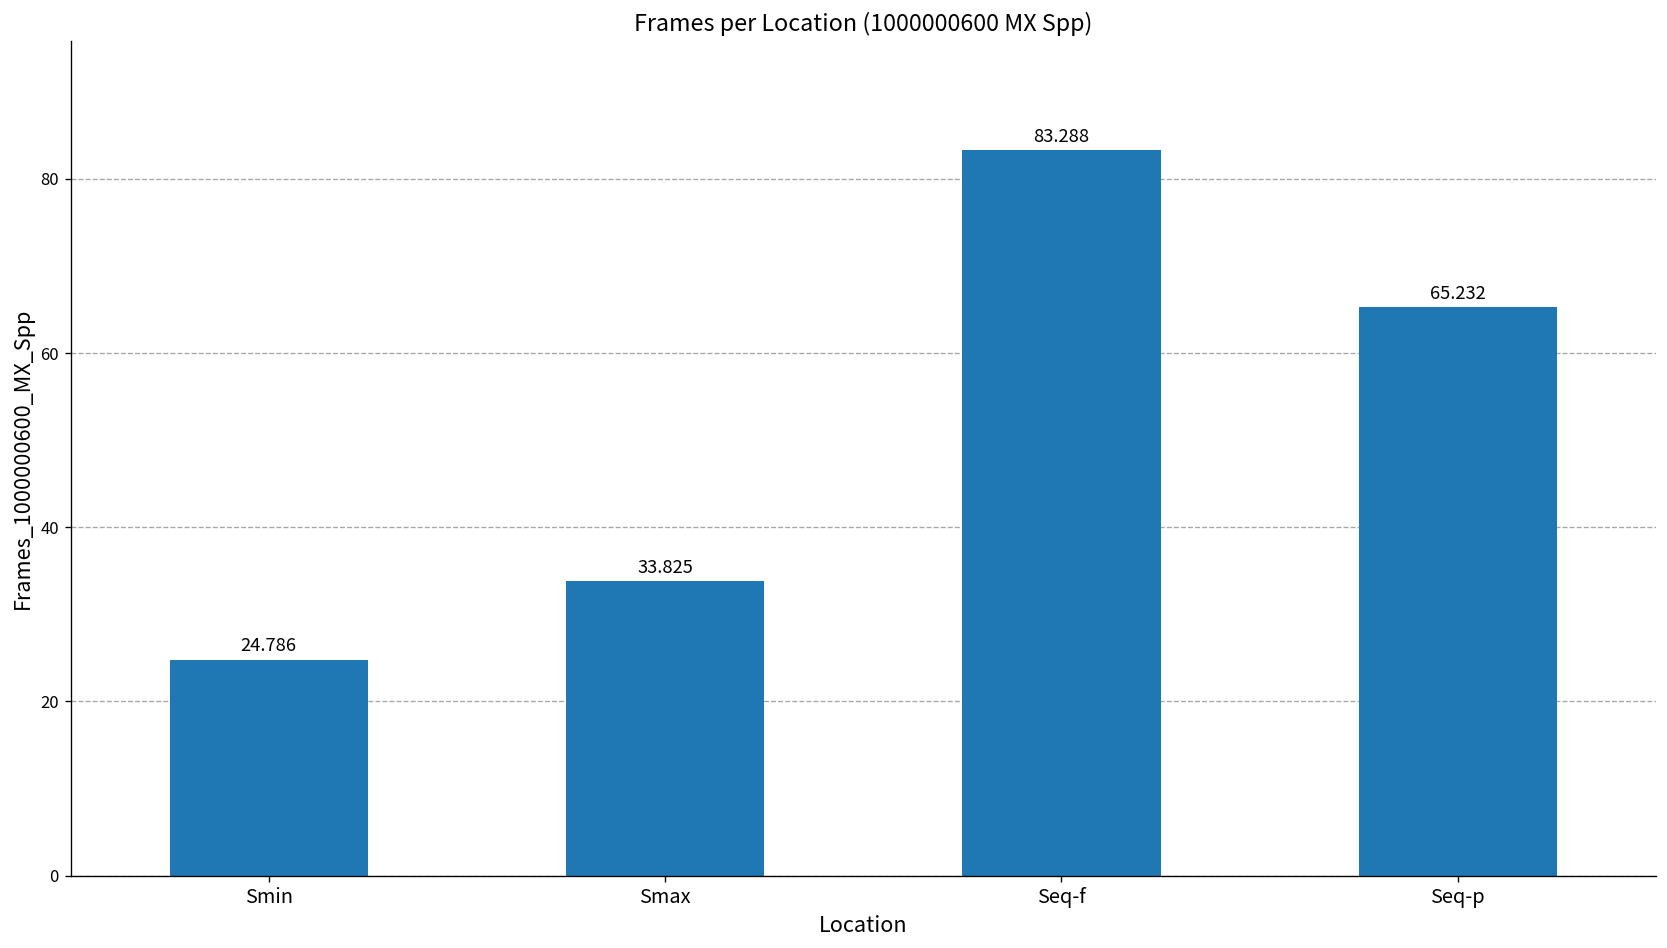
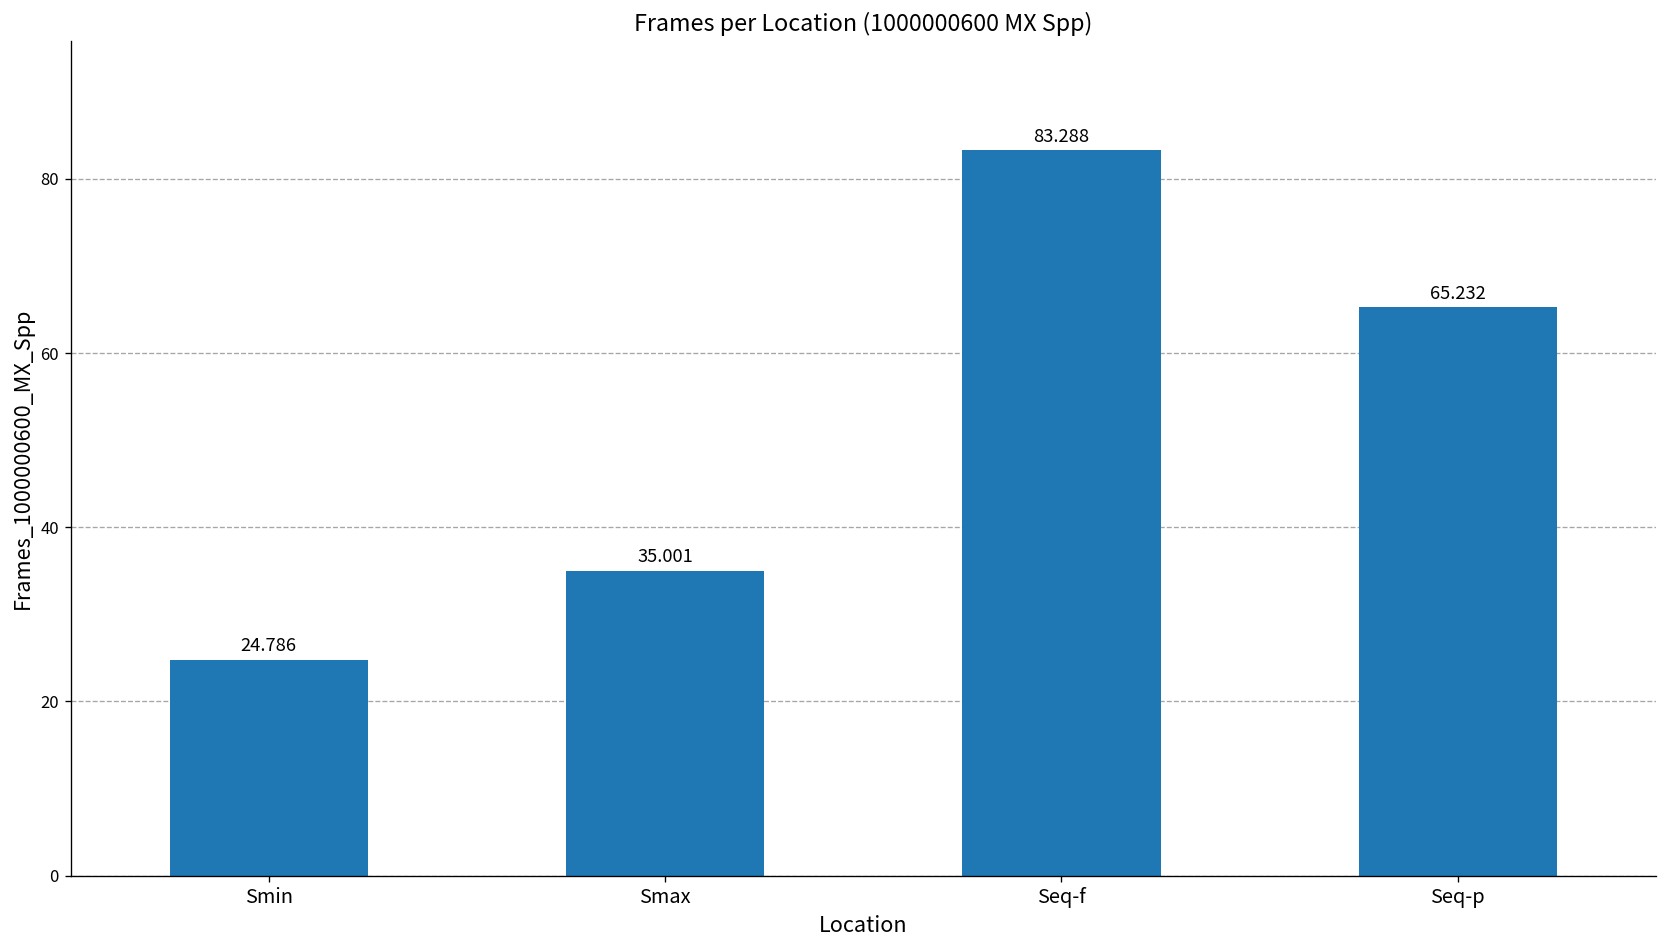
  {
    "Smin": 24.786,
-   "Smax": 33.825,
+   "Smax": 35.001,
    "Seq-f": 83.288,
    "Seq-p": 65.232
  }
